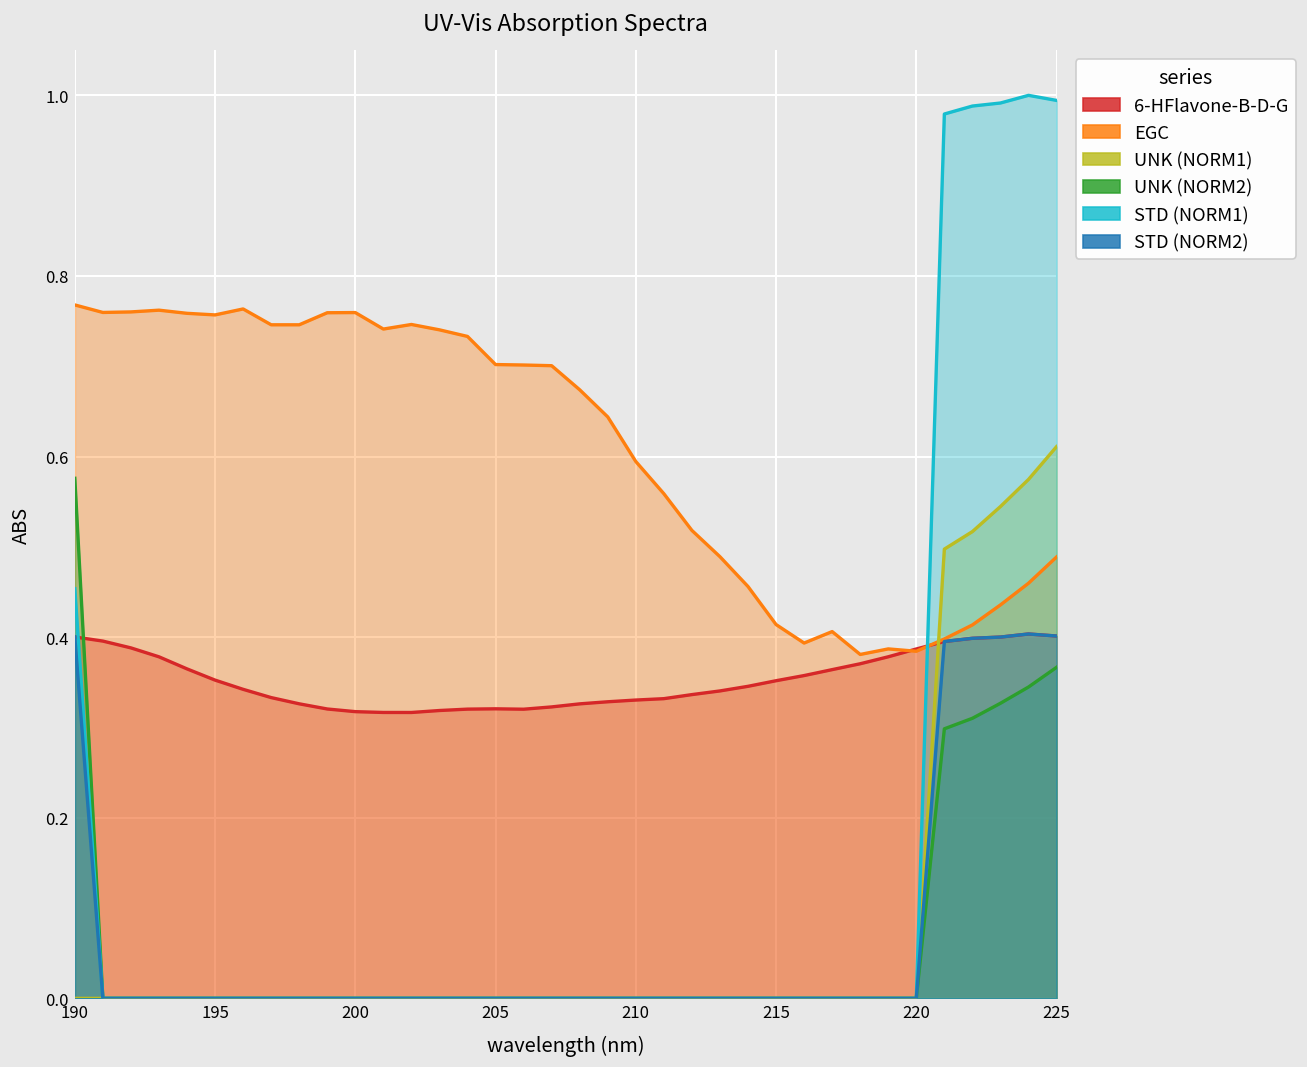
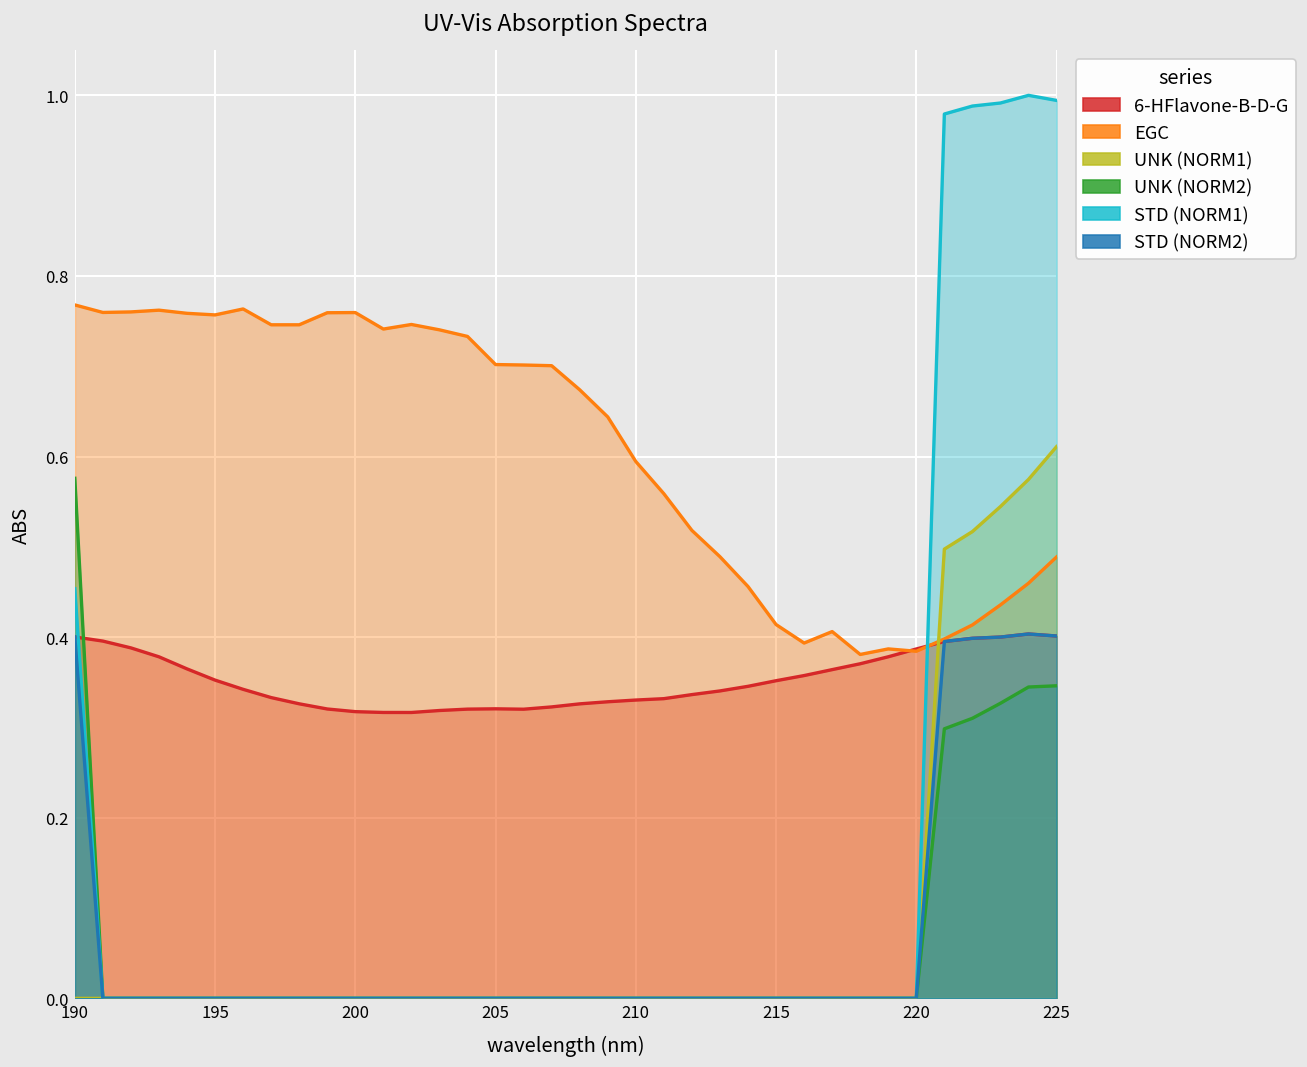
  {
    "UNK (NORM2)": {
      "190": 0.58,
-     "225": 0.37
+     "225": 0.35
    }
  }
